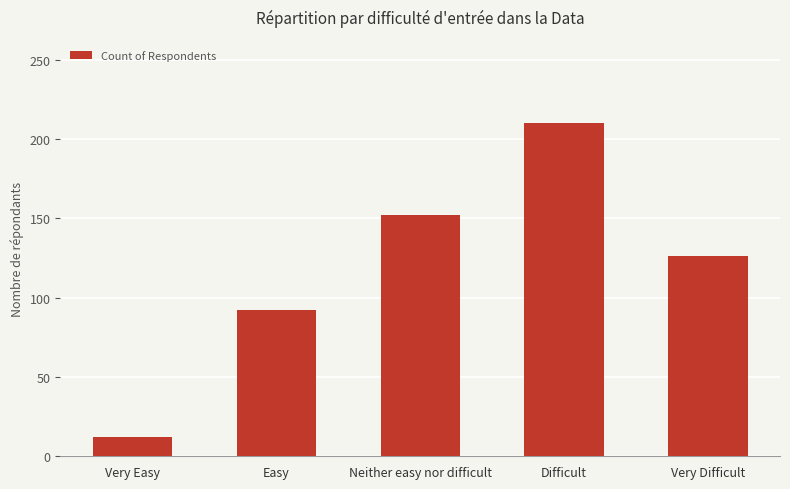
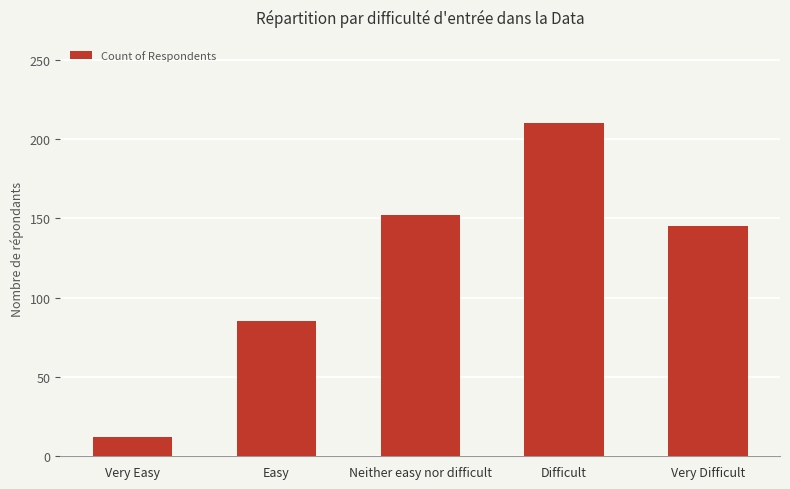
  {
    "Very Easy": 12,
-   "Easy": 92,
+   "Easy": 85,
    "Neither easy nor difficult": 152,
    "Difficult": 210,
-   "Very Difficult": 126
+   "Very Difficult": 145
  }
